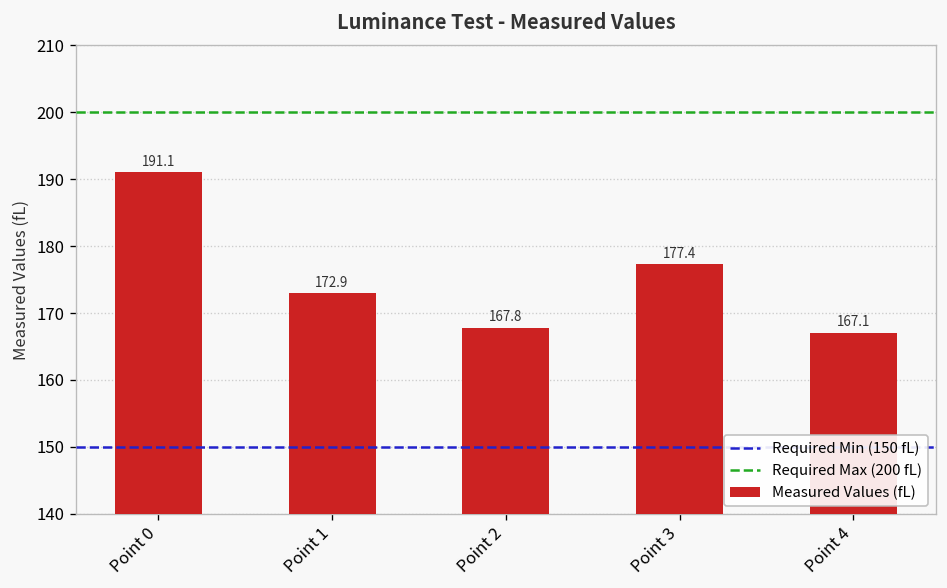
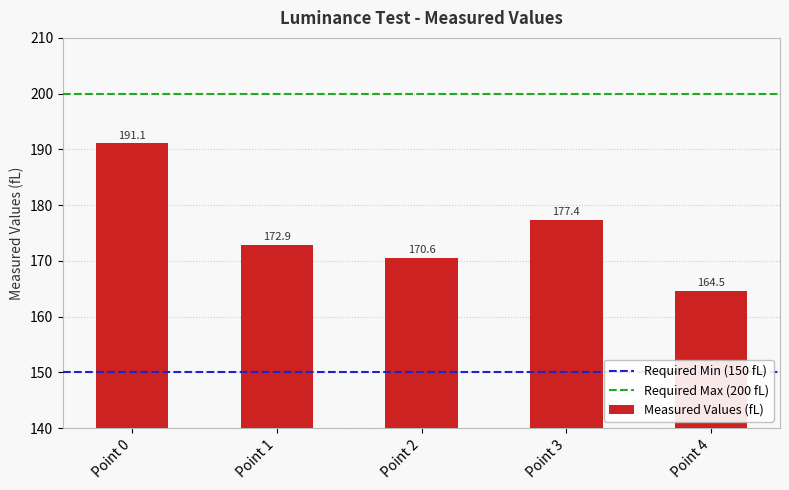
  {
    "Point 0": 191.1,
    "Point 1": 172.9,
-   "Point 2": 167.8,
+   "Point 2": 170.6,
    "Point 3": 177.4,
-   "Point 4": 167.1
+   "Point 4": 164.5
  }
